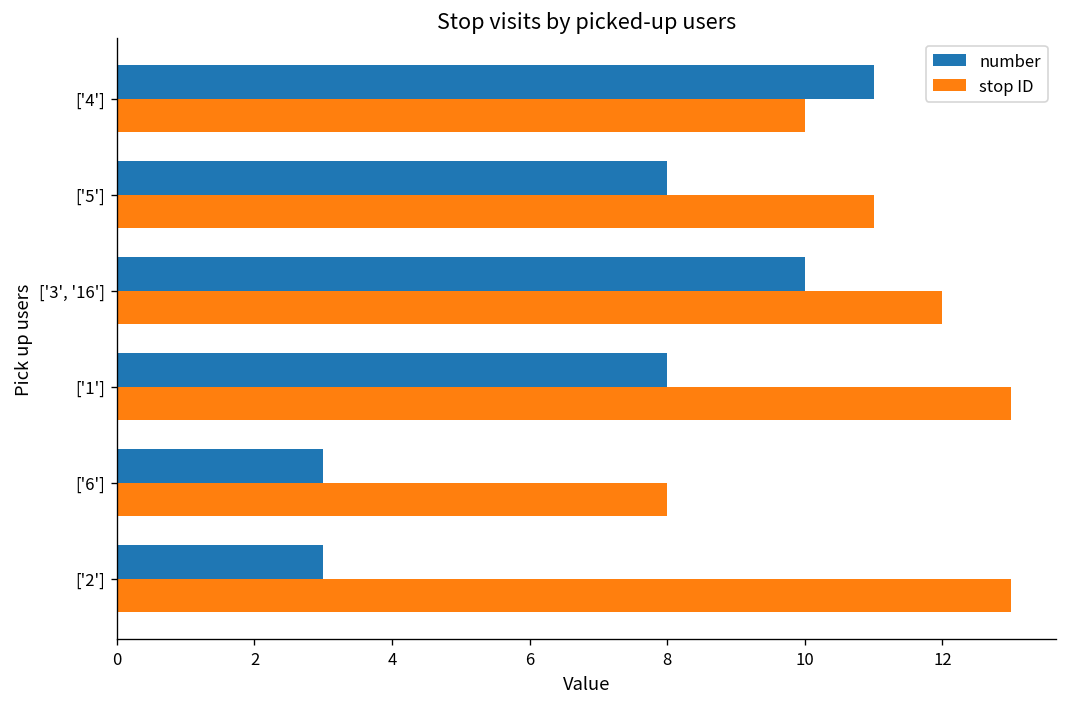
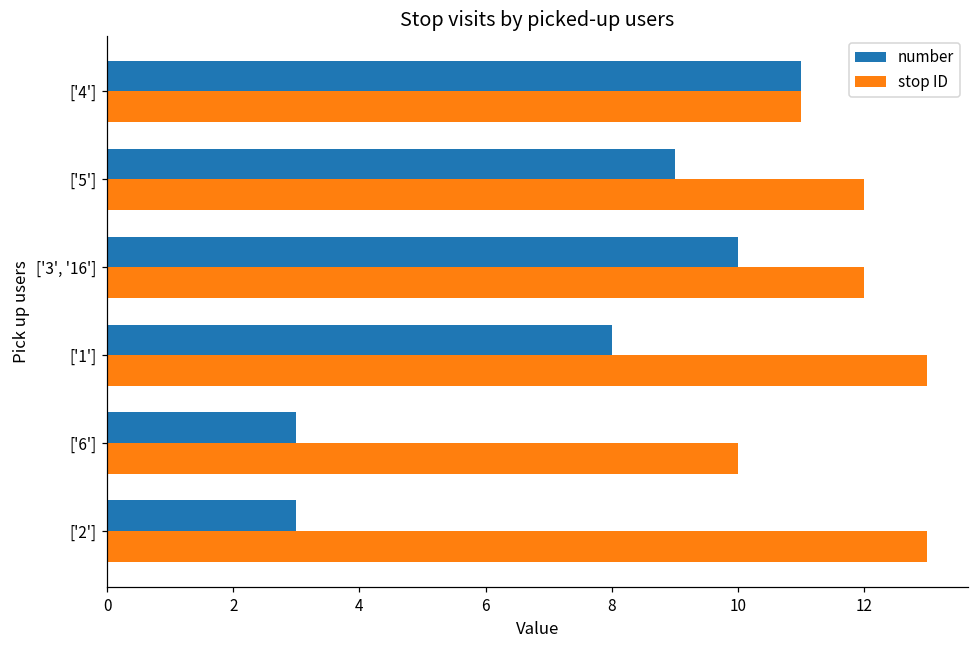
  {
    "number": {
      "['4']": 11,
-     "['5']": 8,
+     "['5']": 9,
      "['3', '16']": 10,
      "['1']": 8,
      "['6']": 3,
      "['2']": 3
    },
    "stop ID": {
-     "['4']": 10,
-     "['5']": 11,
+     "['4']": 11,
+     "['5']": 12,
      "['3', '16']": 12,
      "['1']": 13,
-     "['6']": 8,
+     "['6']": 10,
      "['2']": 13
    }
  }
